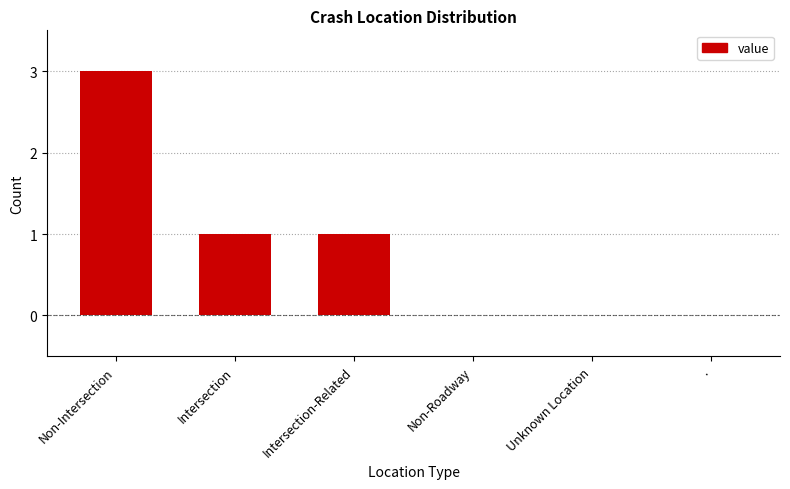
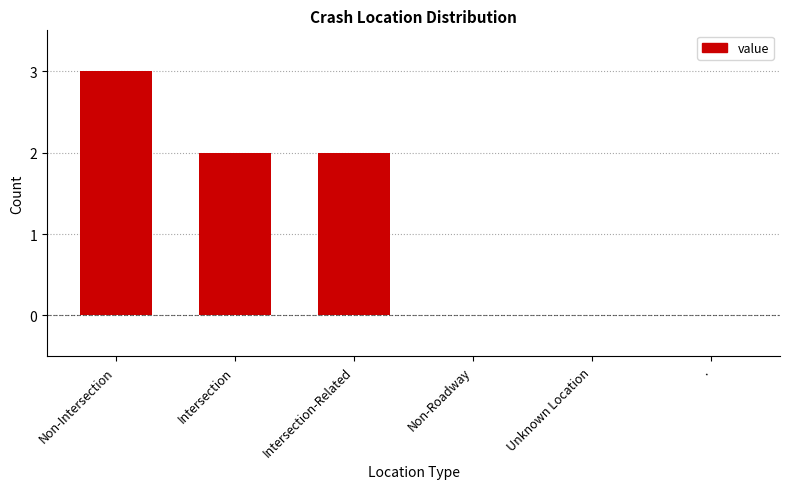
  {
    "Non-Intersection": 3,
-   "Intersection": 1,
-   "Intersection-Related": 1,
+   "Intersection": 2,
+   "Intersection-Related": 2,
    "Non-Roadway": 0,
    "Unknown Location": 0,
    ".": 0
  }
